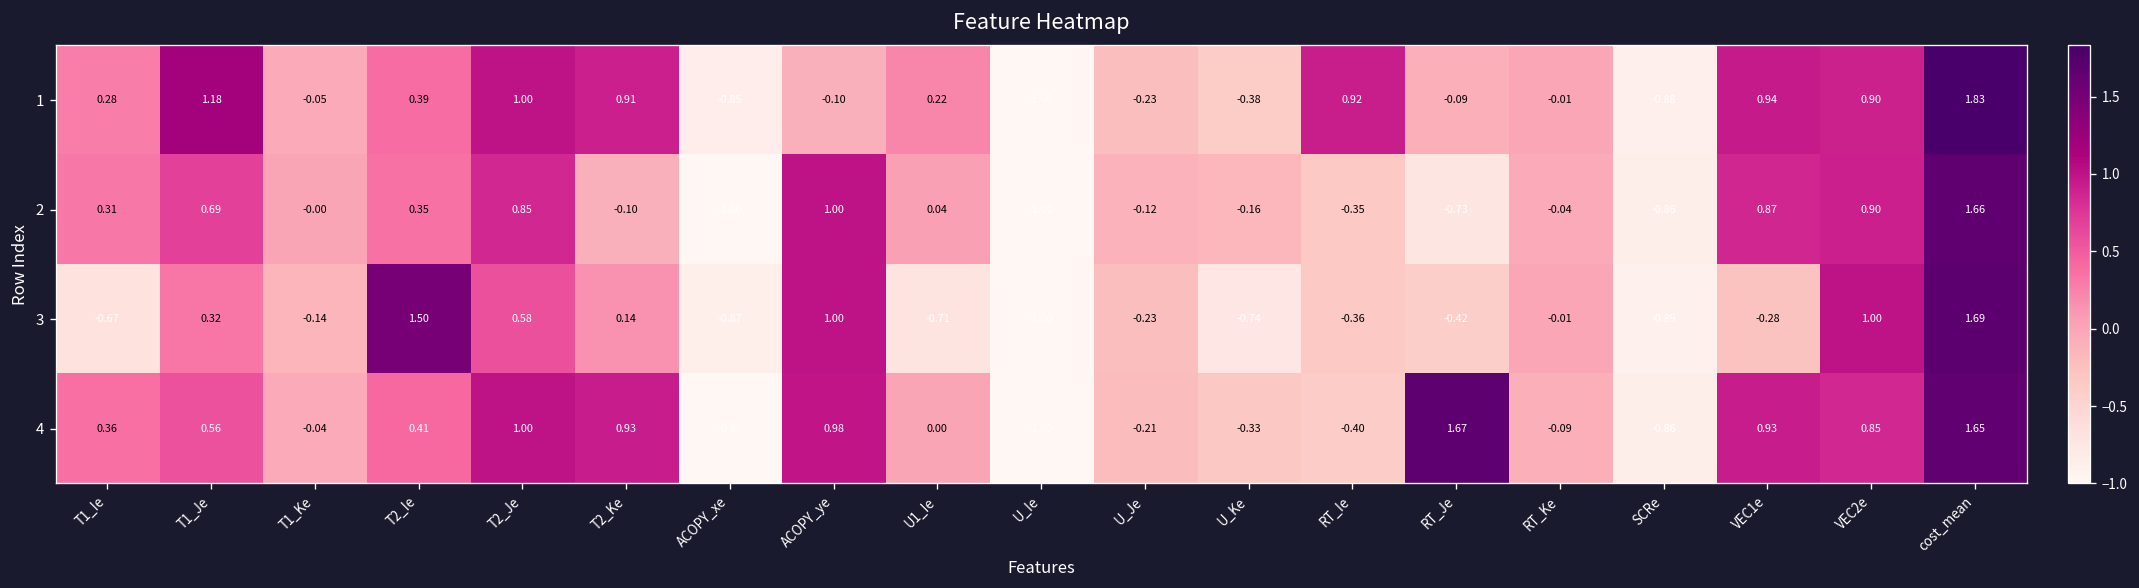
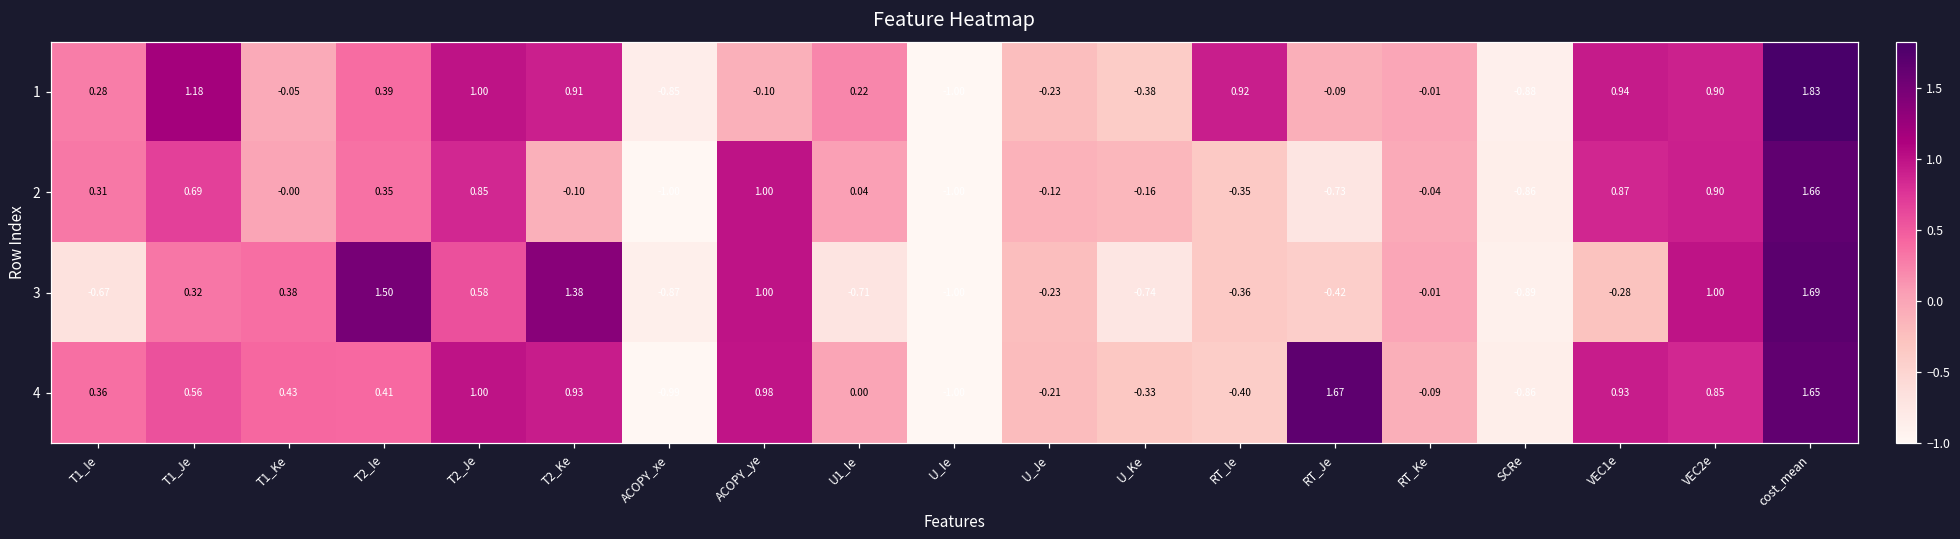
  {
    "1": {
      "T1_Ie": 0.28,
      "T1_Je": 1.18,
      "T1_Ke": -0.05,
      "T2_Ie": 0.39,
      "T2_Je": 1.00,
      "T2_Ke": 0.91,
      "ACOPY_ye": -0.10,
      "U1_Ie": 0.22,
      "U_Je": -0.23,
      "U_Ke": -0.38,
      "RT_Ie": 0.92,
      "RT_Je": -0.09,
      "RT_Ke": -0.01,
      "VEC1e": 0.94,
      "VEC2e": 0.90,
      "cost_mean": 1.83
    },
    "2": {
      "T1_Ie": 0.31,
      "T1_Je": 0.69,
      "T1_Ke": -0.00,
      "T2_Ie": 0.35,
      "T2_Je": 0.85,
      "T2_Ke": -0.10,
      "ACOPY_ye": 1.00,
      "U1_Ie": 0.04,
      "U_Je": -0.12,
      "U_Ke": -0.16,
      "RT_Ie": -0.35,
      "RT_Ke": -0.04,
      "VEC1e": 0.87,
      "VEC2e": 0.90,
      "cost_mean": 1.66
    },
    "3": {
      "T1_Je": 0.32,
-     "T1_Ke": -0.14,
+     "T1_Ke": 0.38,
      "T2_Ie": 1.50,
      "T2_Je": 0.58,
-     "T2_Ke": 0.14,
+     "T2_Ke": 1.38,
      "ACOPY_ye": 1.00,
      "U_Je": -0.23,
      "RT_Ie": -0.36,
      "RT_Je": -0.42,
      "RT_Ke": -0.01,
      "VEC1e": -0.28,
      "VEC2e": 1.00,
      "cost_mean": 1.69
    },
    "4": {
      "T1_Ie": 0.36,
      "T1_Je": 0.56,
-     "T1_Ke": -0.04,
+     "T1_Ke": 0.43,
      "T2_Ie": 0.41,
      "T2_Je": 1.00,
      "T2_Ke": 0.93,
      "ACOPY_ye": 0.98,
      "U1_Ie": 0.00,
      "U_Je": -0.21,
      "U_Ke": -0.33,
      "RT_Ie": -0.40,
      "RT_Je": 1.67,
      "RT_Ke": -0.09,
      "VEC1e": 0.93,
      "VEC2e": 0.85,
      "cost_mean": 1.65
    }
  }
